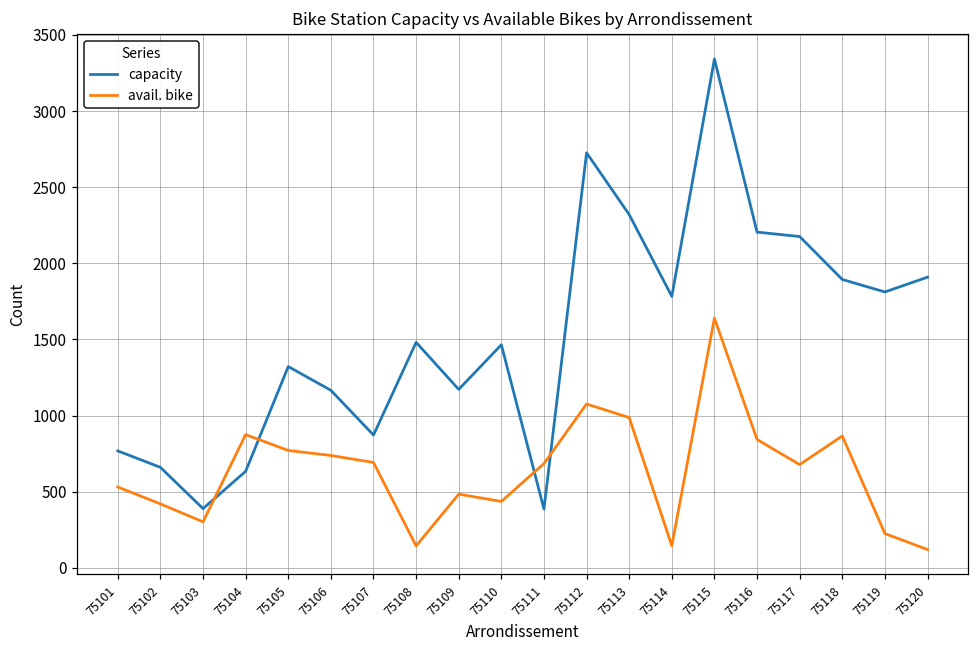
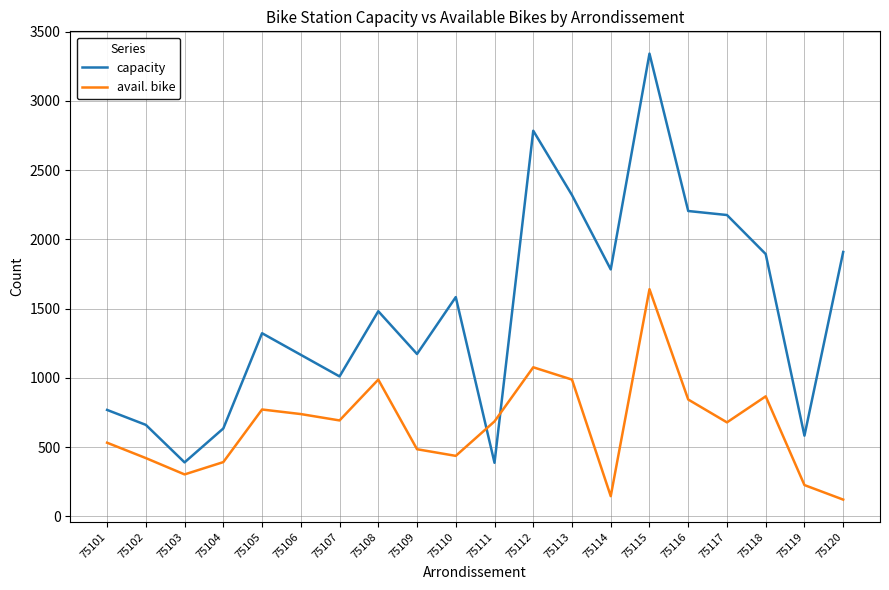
  {
    "capacity": {
      "75101": 770,
      "75102": 660,
      "75103": 390,
      "75104": 630,
      "75105": 1320,
      "75106": 1170,
-     "75107": 870,
+     "75107": 1010,
      "75108": 1480,
      "75109": 1170,
-     "75110": 1470,
+     "75110": 1580,
      "75111": 390,
-     "75112": 2730,
+     "75112": 2790,
      "75113": 2320,
      "75114": 1780,
      "75115": 3340,
      "75116": 2210,
      "75117": 2180,
      "75118": 1890,
-     "75119": 1810,
+     "75119": 580,
      "75120": 1910
    },
    "avail. bike": {
      "75101": 530,
      "75102": 420,
      "75103": 300,
-     "75104": 880,
+     "75104": 390,
      "75105": 770,
      "75106": 740,
      "75107": 690,
-     "75108": 140,
+     "75108": 990,
      "75109": 480,
      "75110": 440,
      "75111": 690,
      "75112": 1080,
      "75113": 990,
      "75114": 150,
      "75115": 1640,
      "75116": 840,
      "75117": 680,
      "75118": 870,
      "75119": 230,
      "75120": 120
    }
  }
